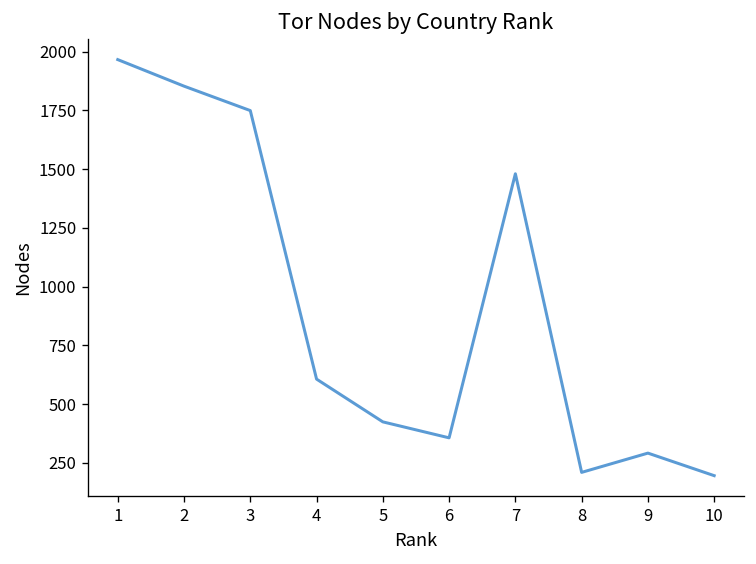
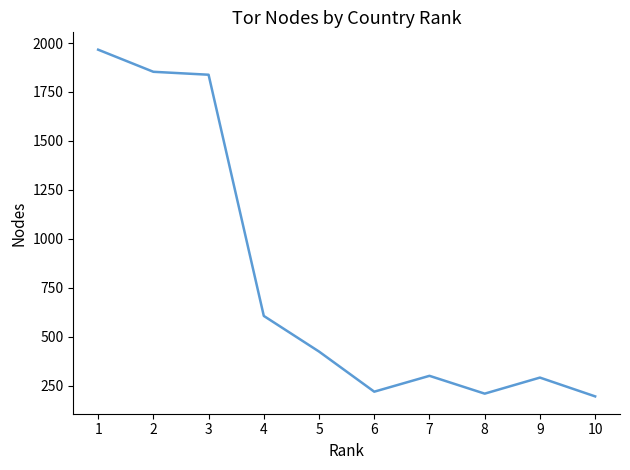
  {
    "1": 1970,
    "2": 1850,
-   "3": 1750,
+   "3": 1840,
    "4": 610,
    "5": 420,
-   "6": 360,
-   "7": 1480,
+   "6": 220,
+   "7": 300,
    "8": 210,
    "9": 290,
    "10": 200
  }
